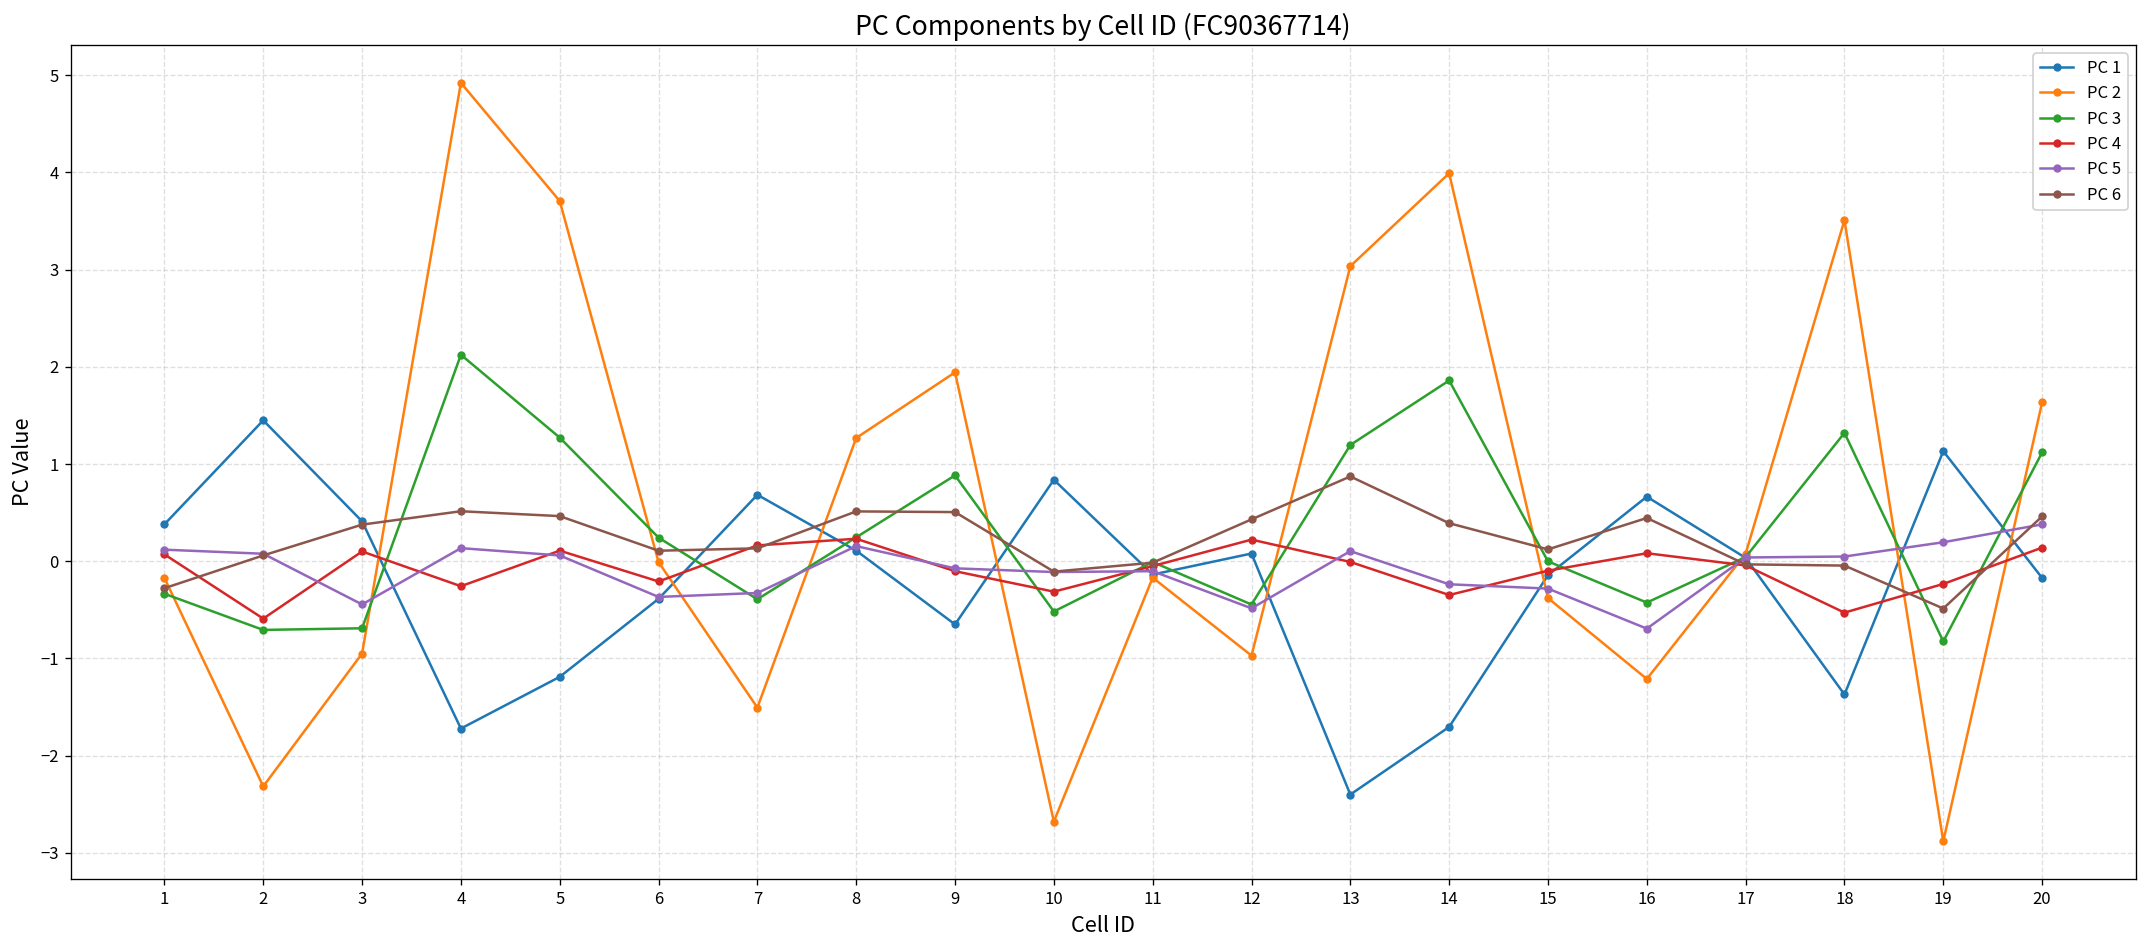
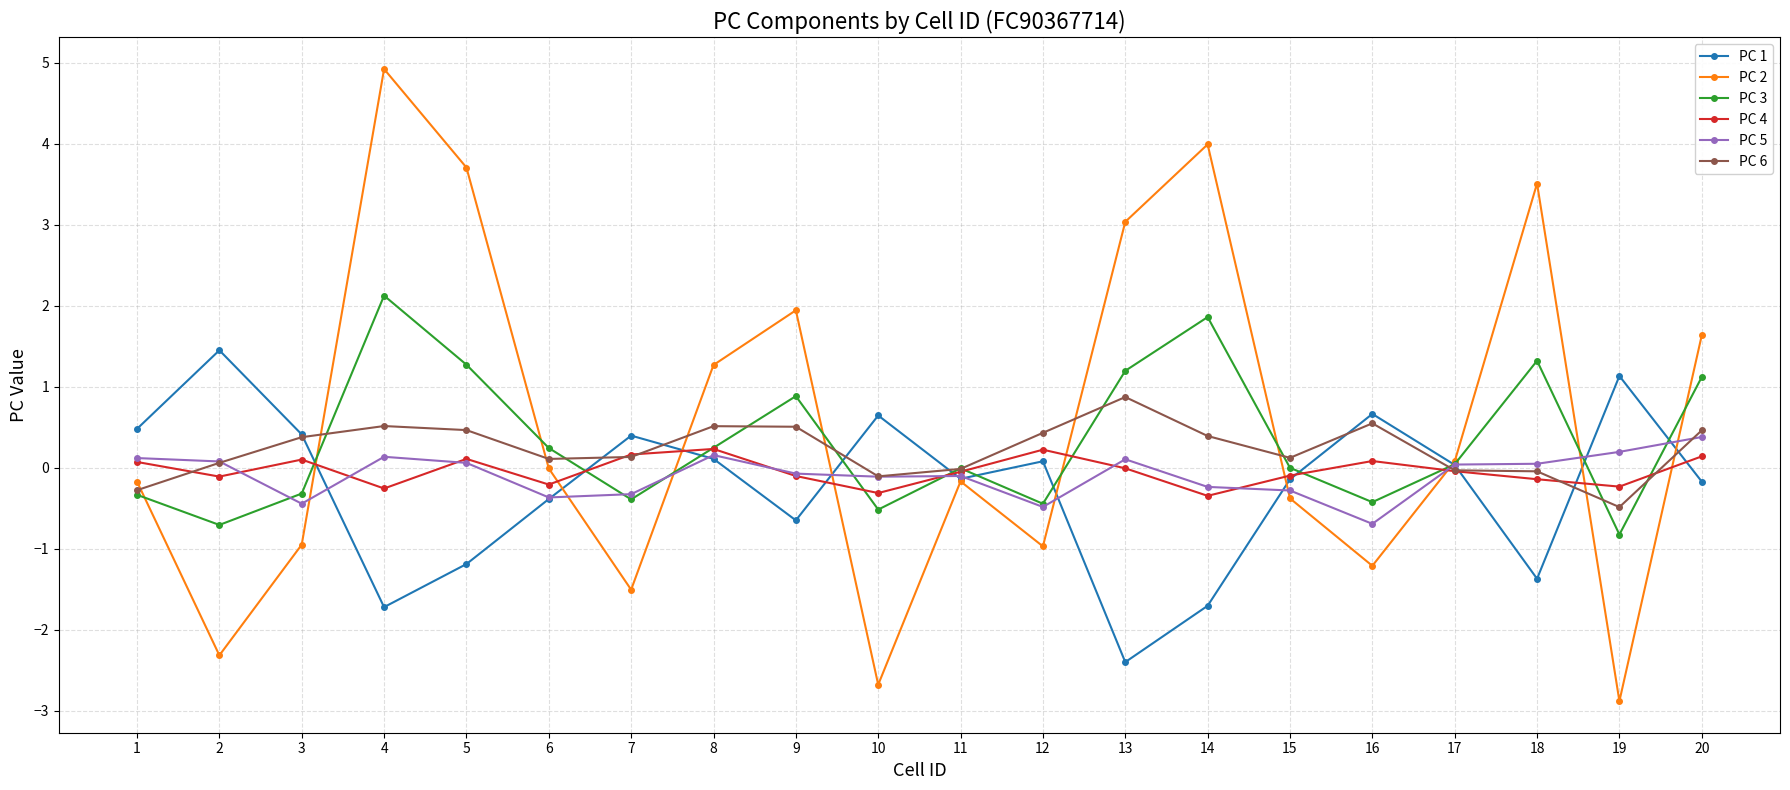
  {
    "PC 1": {
-     "1": 0.4,
+     "1": 0.5,
      "2": 1.4,
      "3": 0.4,
      "4": -1.7,
      "5": -1.2,
-     "7": 0.7,
+     "7": 0.4,
      "8": 0.1,
      "9": -0.7,
-     "10": 0.8,
+     "10": 0.6,
      "11": -0.1,
      "12": 0.1,
      "13": -2.4,
      "14": -1.7,
      "15": -0.1,
      "16": 0.7,
      "18": -1.4,
      "19": 1.1,
      "20": -0.2
    },
    "PC 2": {
      "1": -0.2,
      "2": -2.3,
      "3": -1.0,
      "4": 4.9,
      "5": 3.7,
      "6": 0.0,
      "7": -1.5,
      "8": 1.3,
      "9": 1.9,
      "10": -2.7,
      "11": -0.2,
      "12": -1.0,
      "13": 3.0,
      "14": 4.0,
      "15": -0.4,
      "16": -1.2,
      "17": 0.1,
      "18": 3.5,
      "19": -2.9,
      "20": 1.6
    },
    "PC 3": {
      "1": -0.3,
      "2": -0.7,
-     "3": -0.7,
+     "3": -0.3,
      "4": 2.1,
      "5": 1.3,
      "6": 0.2,
      "7": -0.4,
      "9": 0.9,
      "10": -0.5,
      "12": -0.4,
      "13": 1.2,
      "14": 1.9,
      "15": 0.0,
      "16": -0.4,
      "18": 1.3,
      "19": -0.8,
      "20": 1.1
    },
    "PC 4": {
      "1": 0.1,
-     "2": -0.6,
+     "2": -0.1,
      "3": 0.1,
      "4": -0.3,
      "5": 0.1,
      "6": -0.2,
      "10": -0.3,
      "11": -0.1,
      "12": 0.2,
      "13": 0.0,
      "14": -0.3,
      "15": -0.1,
      "16": 0.1,
-     "18": -0.5,
+     "18": -0.1,
      "19": -0.2,
      "20": 0.1
    },
    "PC 5": {
      "1": 0.1,
      "3": -0.4,
      "4": 0.1,
      "5": 0.1,
      "7": -0.3,
      "8": 0.2,
      "11": -0.1,
      "12": -0.5,
      "13": 0.1,
      "14": -0.2,
      "15": -0.3,
      "16": -0.7,
      "18": 0.0,
      "19": 0.2,
      "20": 0.4
    },
    "PC 6": {
      "1": -0.3,
      "3": 0.4,
      "4": 0.5,
      "5": 0.5,
      "6": 0.1,
      "8": 0.5,
      "9": 0.5,
      "12": 0.4,
      "13": 0.9,
      "14": 0.4,
      "15": 0.1,
-     "16": 0.4,
+     "16": 0.5,
      "18": 0.0,
      "19": -0.5,
      "20": 0.5
    }
  }
